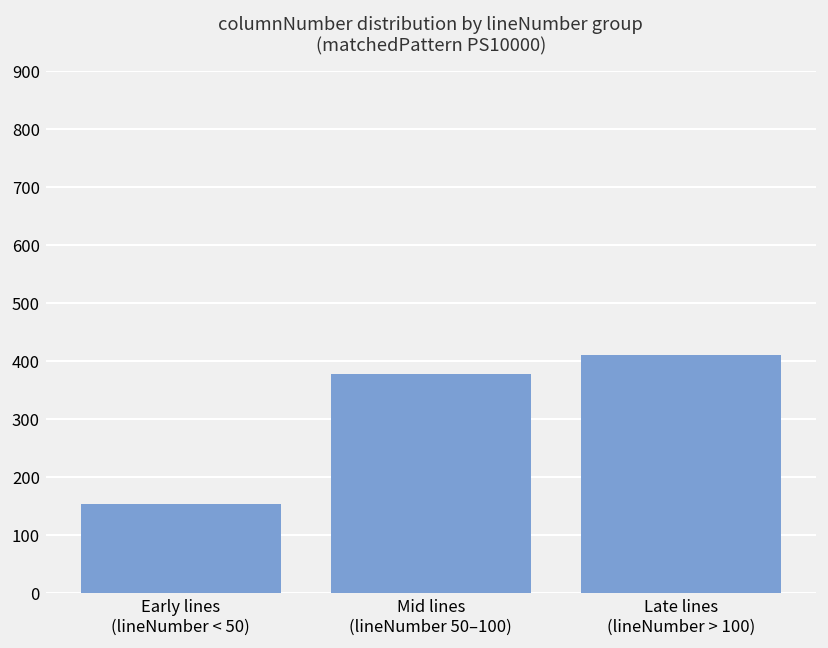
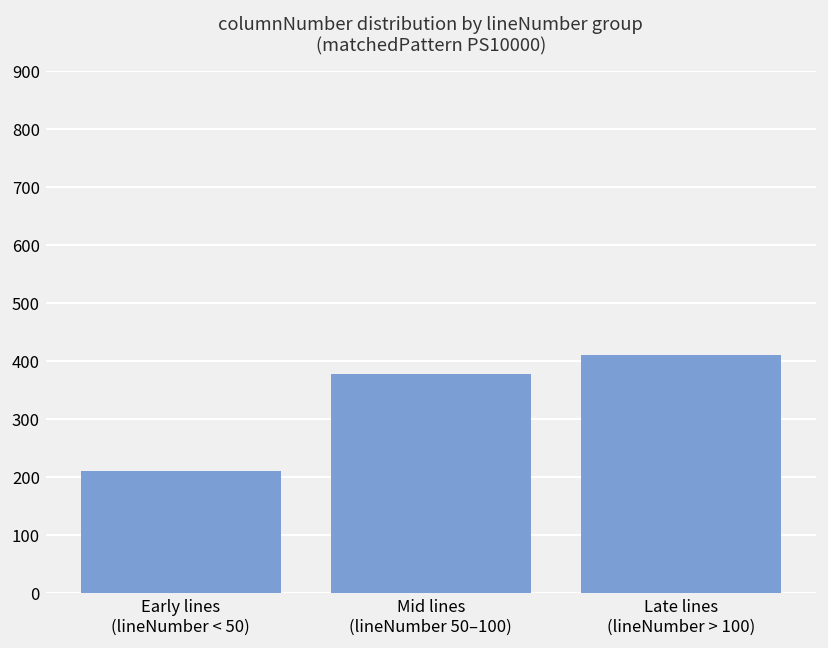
  {
-   "Early lines (lineNumber < 50)": 150,
+   "Early lines (lineNumber < 50)": 210,
    "Mid lines (lineNumber 50–100)": 380,
    "Late lines (lineNumber > 100)": 410
  }
